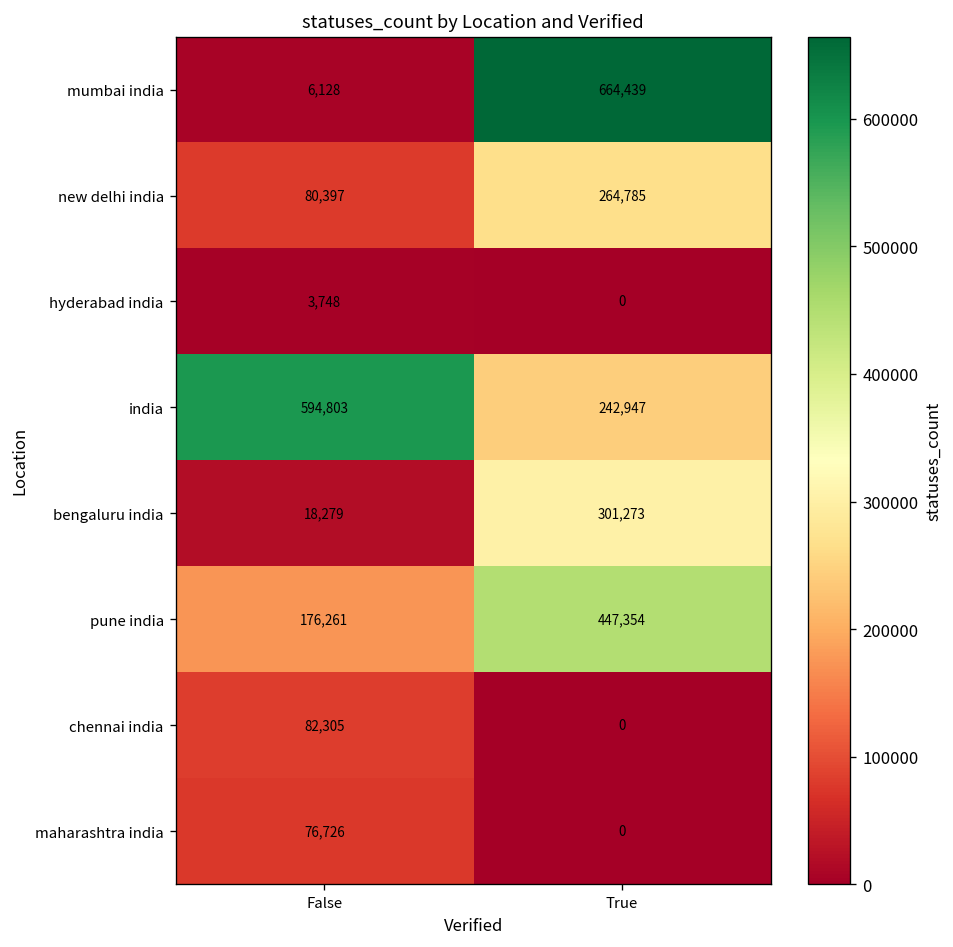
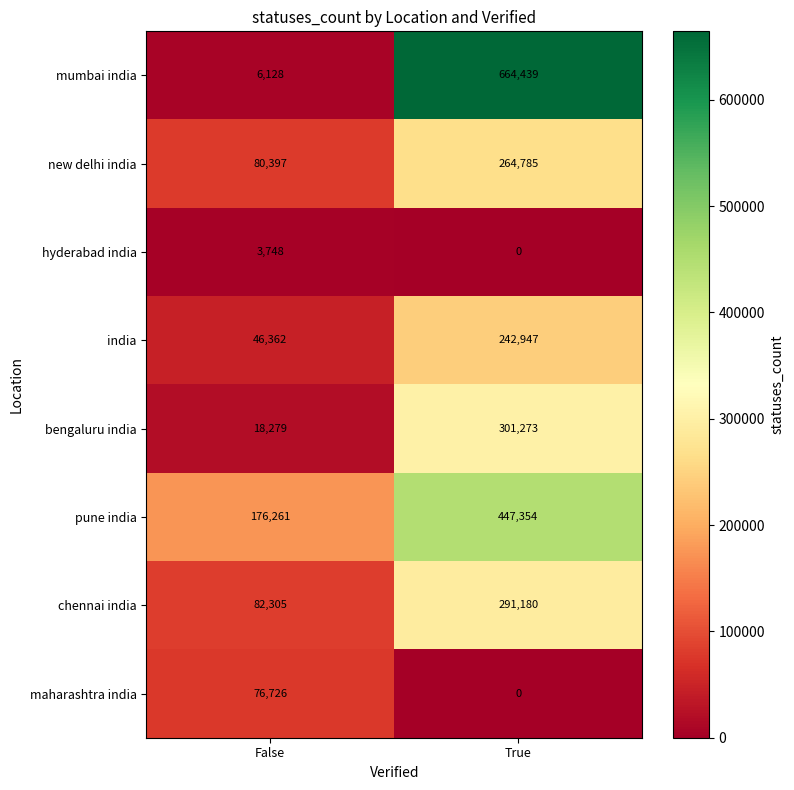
  {
    "mumbai india": {
      "False": "6,128",
      "True": "664,439"
    },
    "new delhi india": {
      "False": "80,397",
      "True": "264,785"
    },
    "hyderabad india": {
      "False": "3,748",
      "True": "0"
    },
    "india": {
-     "False": "594,803",
+     "False": "46,362",
      "True": "242,947"
    },
    "bengaluru india": {
      "False": "18,279",
      "True": "301,273"
    },
    "pune india": {
      "False": "176,261",
      "True": "447,354"
    },
    "chennai india": {
      "False": "82,305",
-     "True": "0"
+     "True": "291,180"
    },
    "maharashtra india": {
      "False": "76,726",
      "True": "0"
    }
  }
